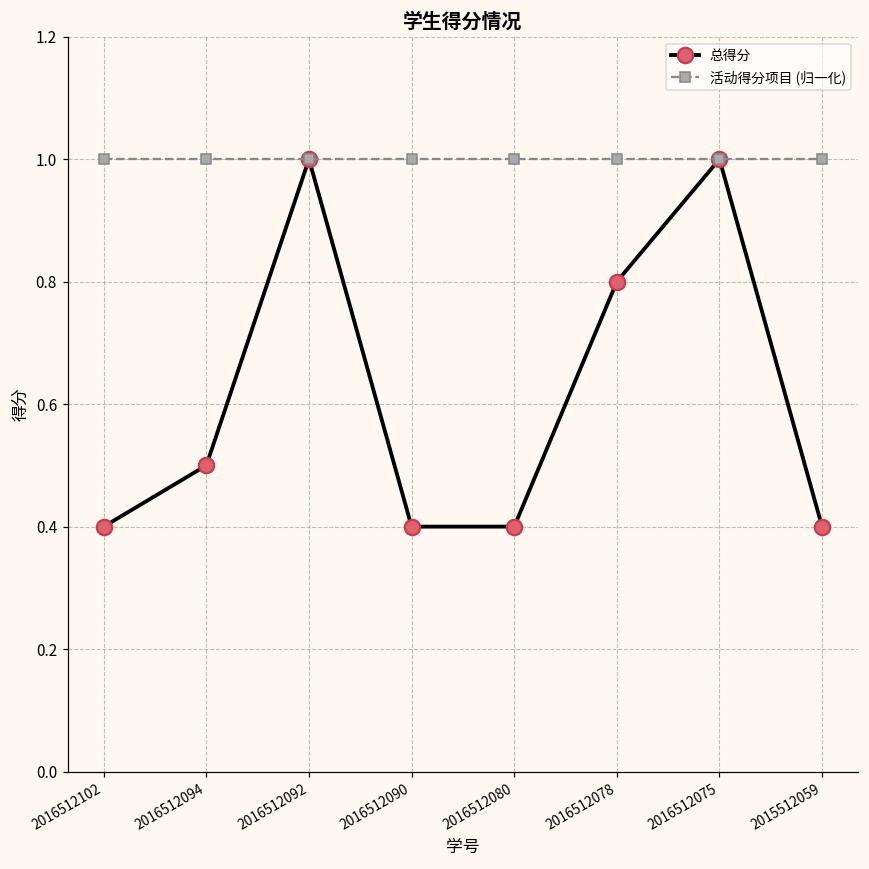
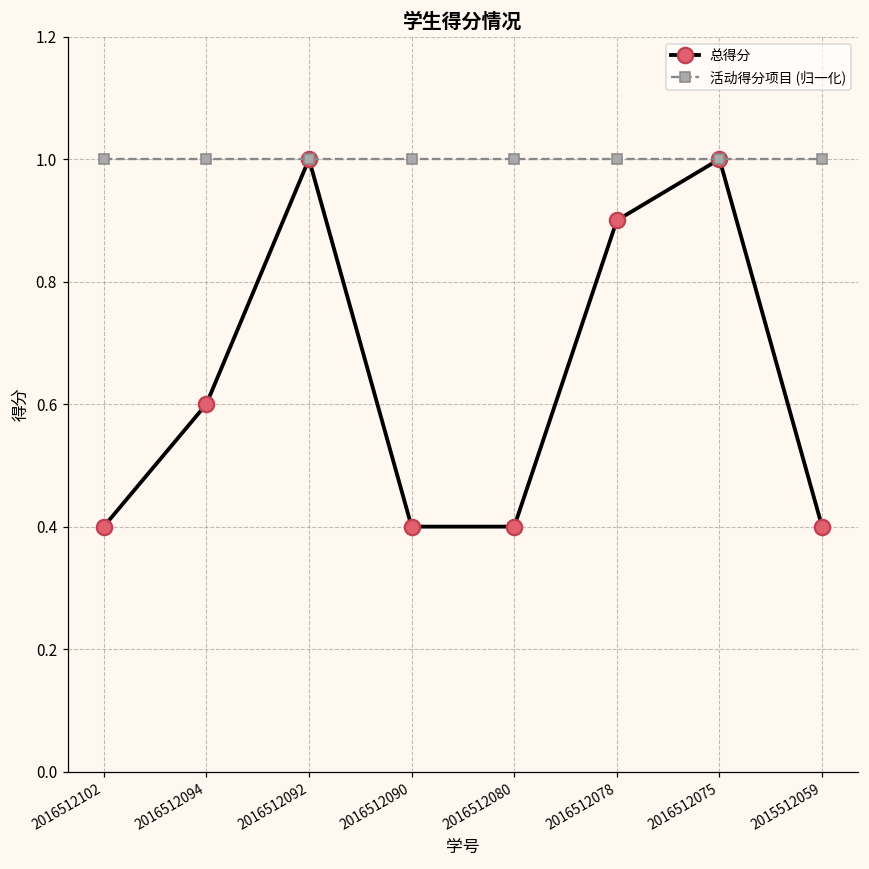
  {
    "总得分": {
      "2016512102": 0.4,
-     "2016512094": 0.5,
+     "2016512094": 0.6,
      "2016512090": 0.4,
      "2016512080": 0.4,
-     "2016512078": 0.8,
+     "2016512078": 0.9,
      "2015512059": 0.4
    },
    "活动得分项目 (归一化)": {
      "2016512102": 1.0,
      "2016512094": 1.0,
      "2016512090": 1.0,
      "2016512080": 1.0,
      "2016512078": 1.0,
      "2015512059": 1.0
    }
  }
